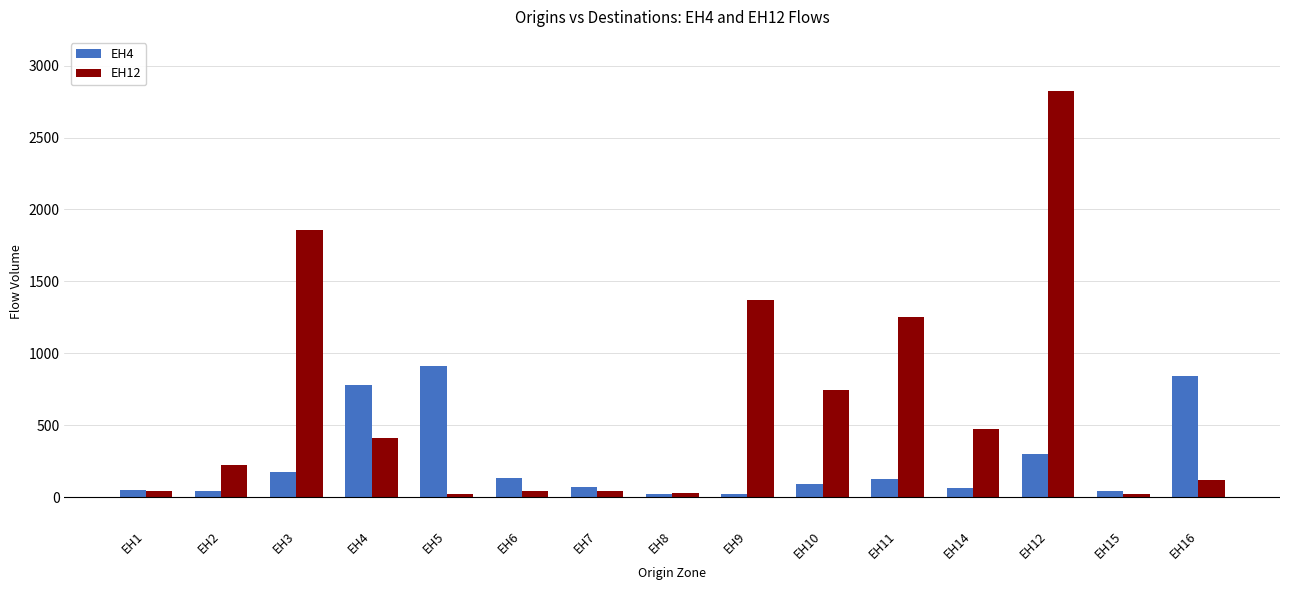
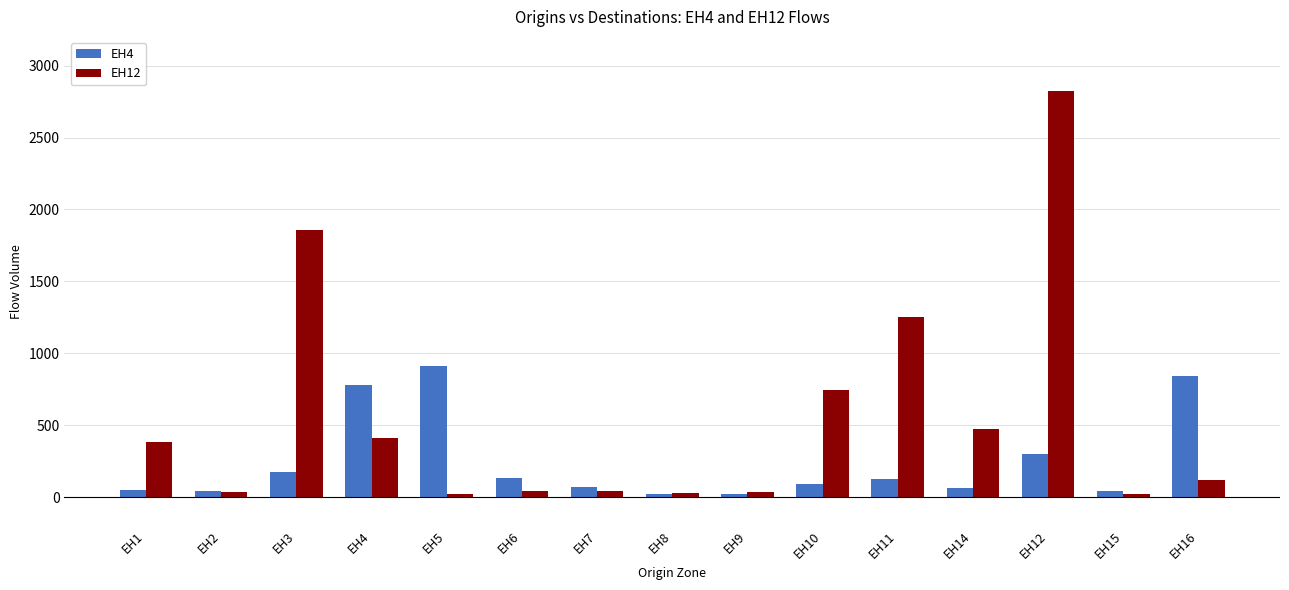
  {
    "EH4": {
      "EH1": 50,
      "EH2": 40,
      "EH3": 170,
      "EH4": 780,
      "EH5": 910,
      "EH6": 130,
      "EH7": 70,
      "EH8": 20,
      "EH9": 20,
      "EH10": 90,
      "EH11": 120,
      "EH14": 70,
      "EH12": 300,
      "EH15": 40,
      "EH16": 840
    },
    "EH12": {
-     "EH1": 40,
-     "EH2": 220,
+     "EH1": 380,
+     "EH2": 40,
      "EH3": 1850,
      "EH4": 410,
      "EH5": 20,
      "EH6": 40,
      "EH7": 40,
      "EH8": 30,
-     "EH9": 1370,
+     "EH9": 40,
      "EH10": 750,
      "EH11": 1250,
      "EH14": 470,
      "EH12": 2820,
      "EH15": 20,
      "EH16": 120
    }
  }
